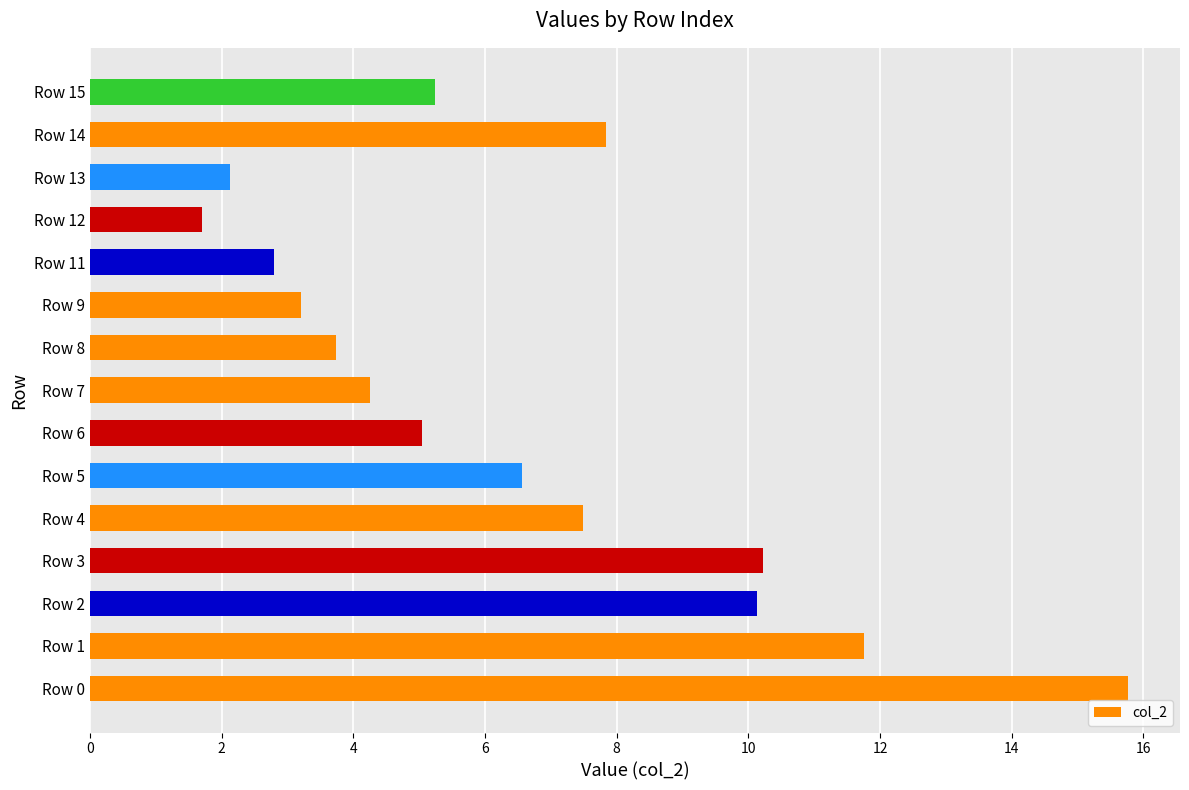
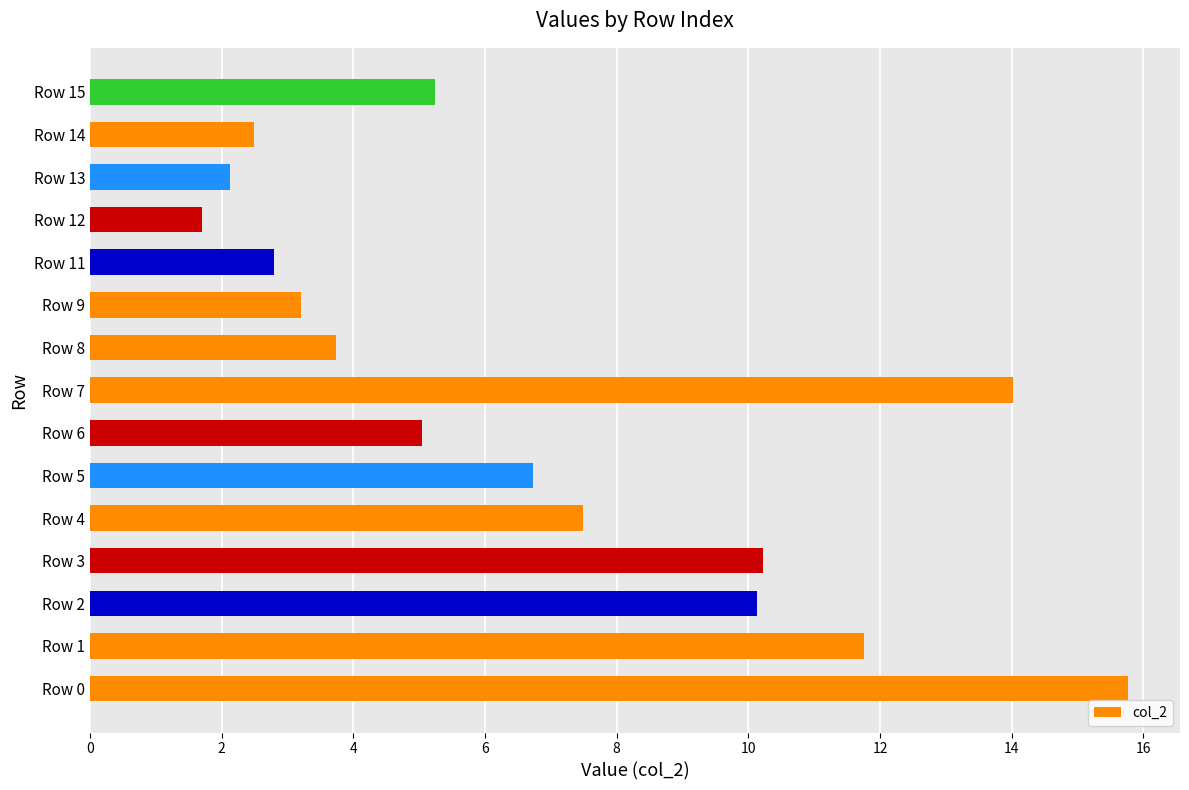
  {
    "Row 15": 5.2,
-   "Row 14": 7.8,
+   "Row 14": 2.5,
    "Row 13": 2.1,
    "Row 12": 1.7,
    "Row 11": 2.8,
    "Row 9": 3.2,
    "Row 8": 3.7,
-   "Row 7": 4.2,
+   "Row 7": 14.0,
    "Row 6": 5.0,
-   "Row 5": 6.6,
+   "Row 5": 6.7,
    "Row 4": 7.5,
    "Row 3": 10.2,
    "Row 2": 10.1,
    "Row 1": 11.8,
    "Row 0": 15.8
  }
